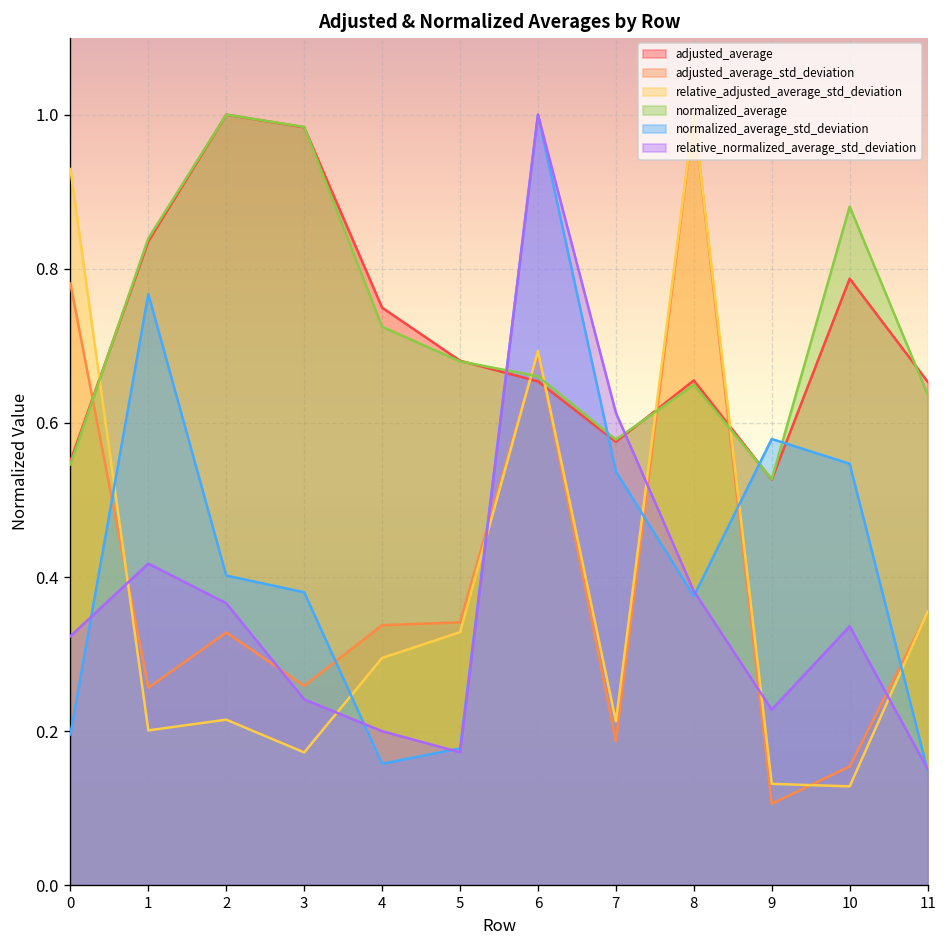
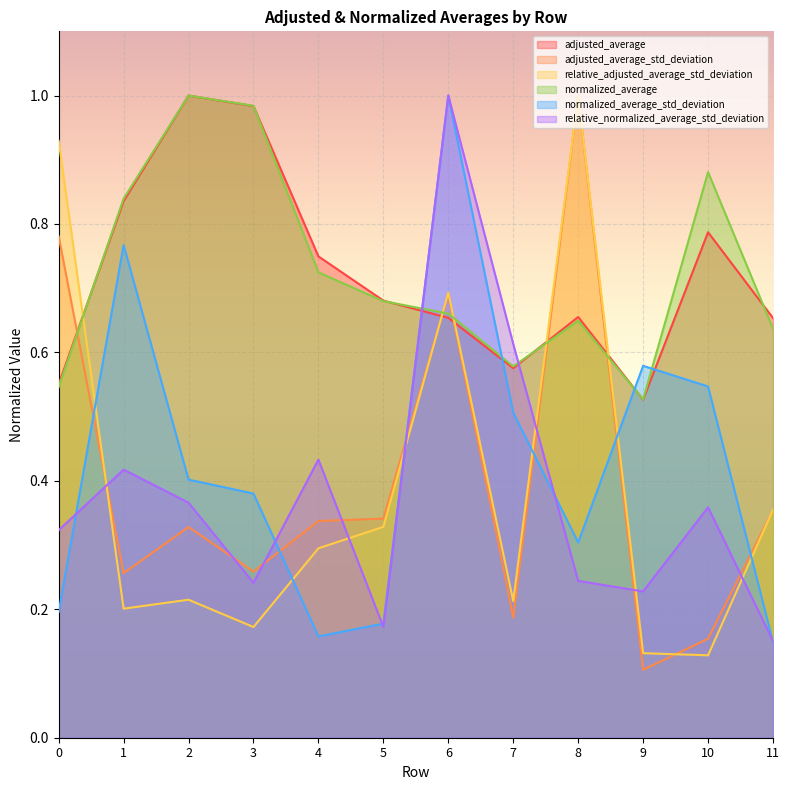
  {
    "normalized_average": {
      "0": 0.55,
      "4": 0.72,
      "6": 0.66,
      "8": 0.65,
      "10": 0.88,
      "11": 0.64
    },
    "normalized_average_std_deviation": {
      "0": 0.20,
      "1": 0.77,
      "2": 0.40,
      "3": 0.38,
      "4": 0.16,
      "5": 0.18,
-     "7": 0.54,
-     "8": 0.38,
+     "7": 0.51,
+     "8": 0.30,
      "9": 0.58,
      "10": 0.55
    },
    "relative_normalized_average_std_deviation": {
      "0": 0.32,
      "1": 0.42,
      "2": 0.37,
      "3": 0.24,
-     "4": 0.20,
+     "4": 0.43,
      "5": 0.17,
      "7": 0.61,
-     "8": 0.38,
+     "8": 0.24,
      "9": 0.23,
-     "10": 0.34
+     "10": 0.36
    }
  }
